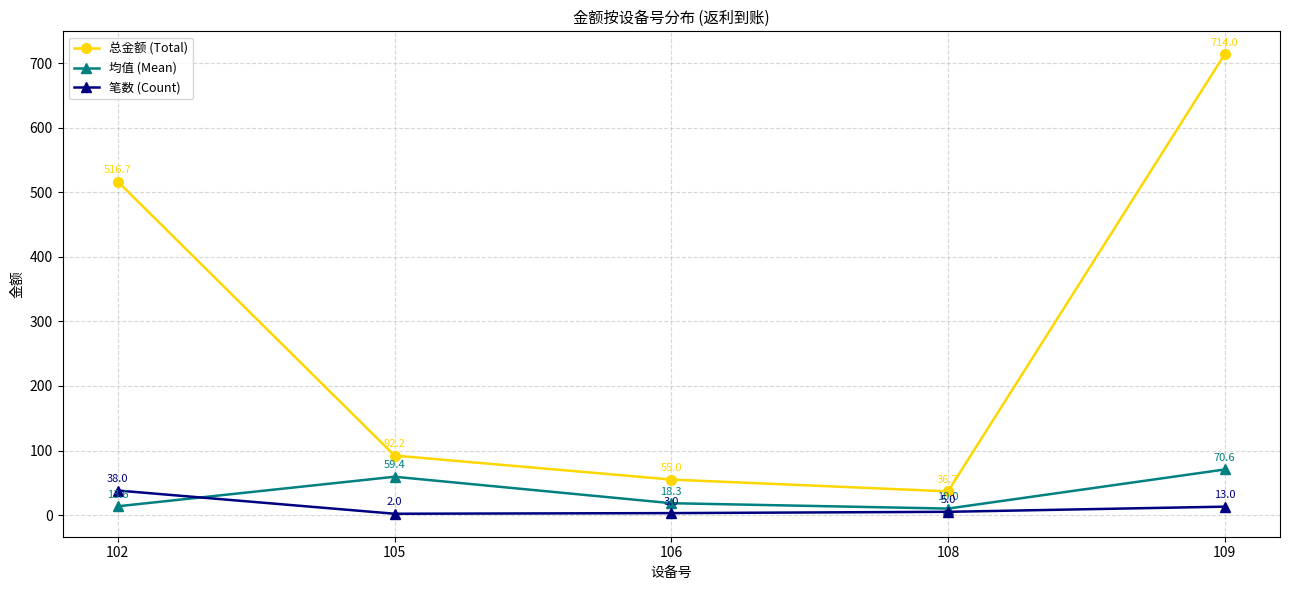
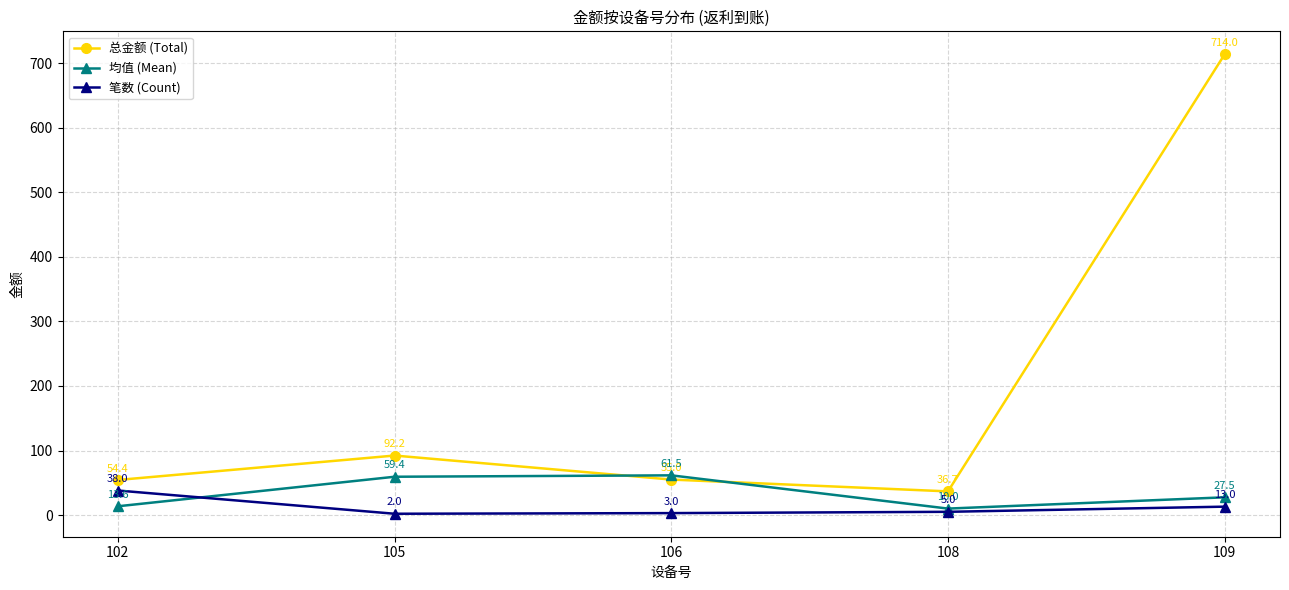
  {
    "总金额 (Total)": {
-     "102": 516.7,
+     "102": 54.4,
      "105": 92.2,
      "106": 55.0,
      "108": 36.7,
      "109": 714.0
    },
    "均值 (Mean)": {
      "105": 59.4,
-     "106": 18.3,
-     "109": 70.6
+     "106": 61.5,
+     "109": 27.5
    },
    "笔数 (Count)": {
      "102": 38.0,
      "105": 2.0,
      "109": 13.0
    }
  }
